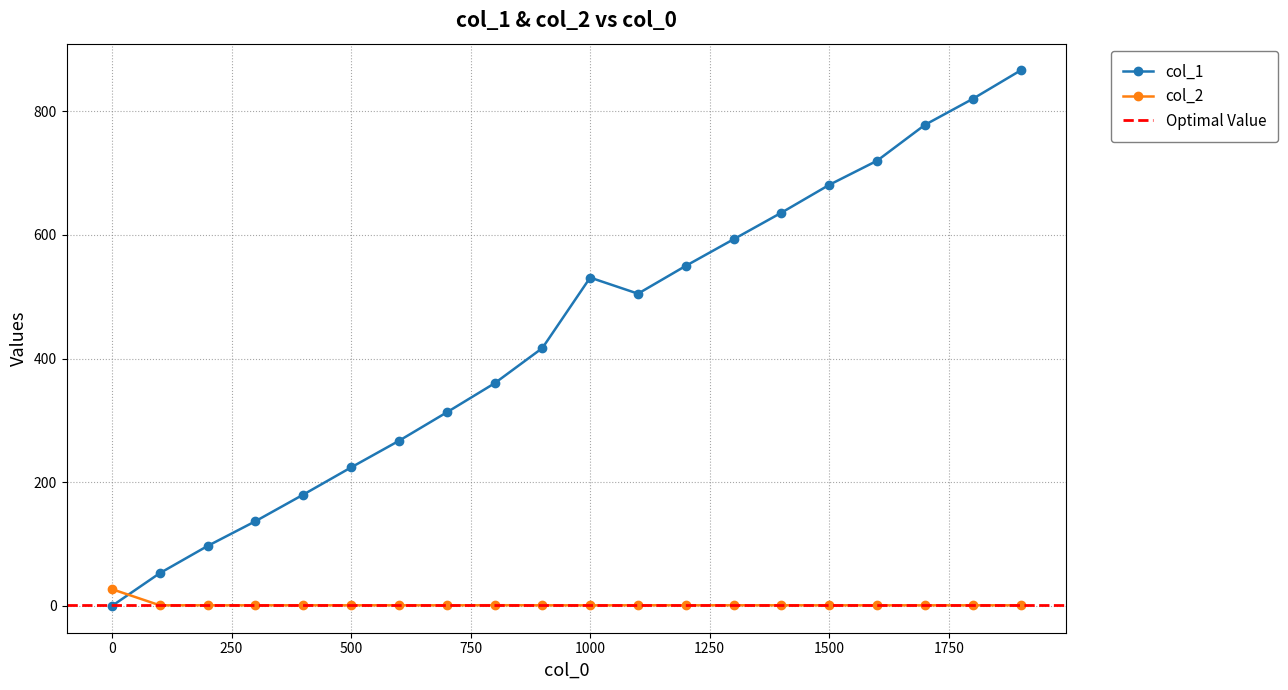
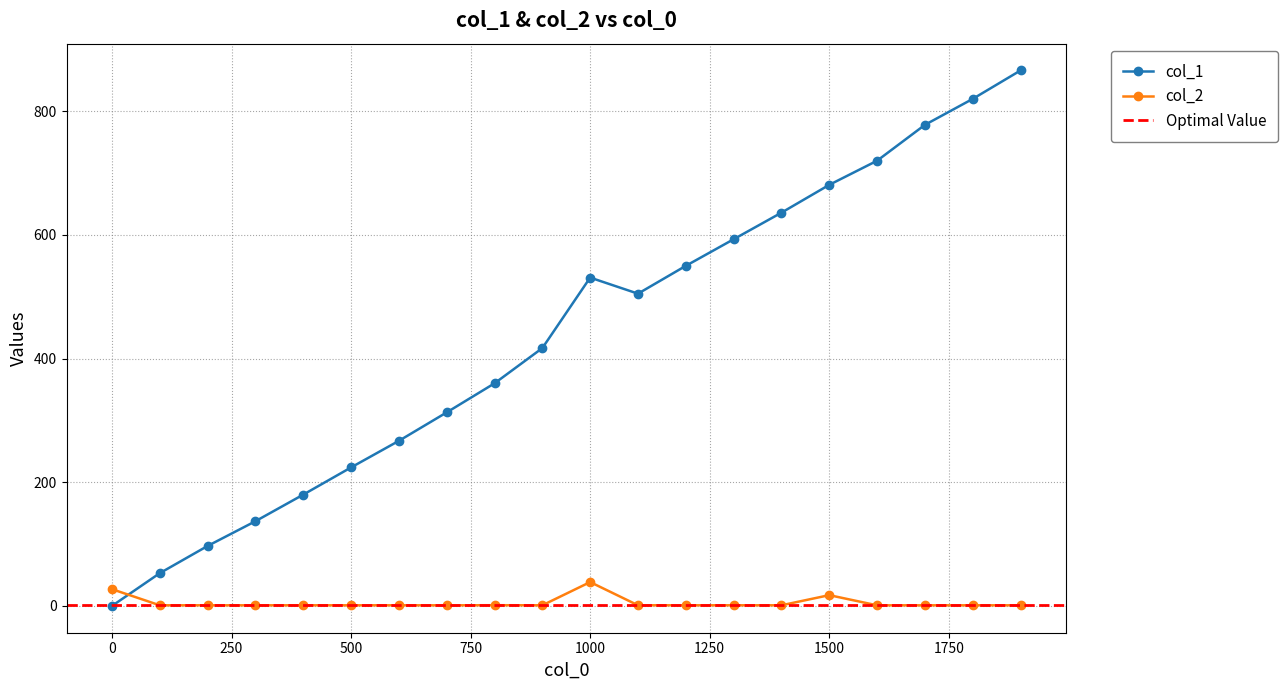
  {
    "col_1": {
      "0": 0,
      "500": 220,
      "1000": 530,
      "1500": 680
    },
    "col_2": {
      "0": 30,
      "500": 0,
-     "1000": 0,
-     "1500": 0
+     "1000": 40,
+     "1500": 20
    }
  }
